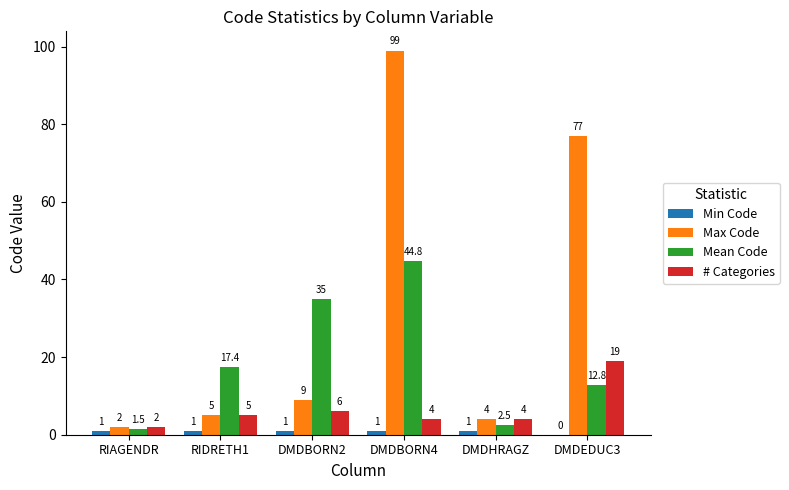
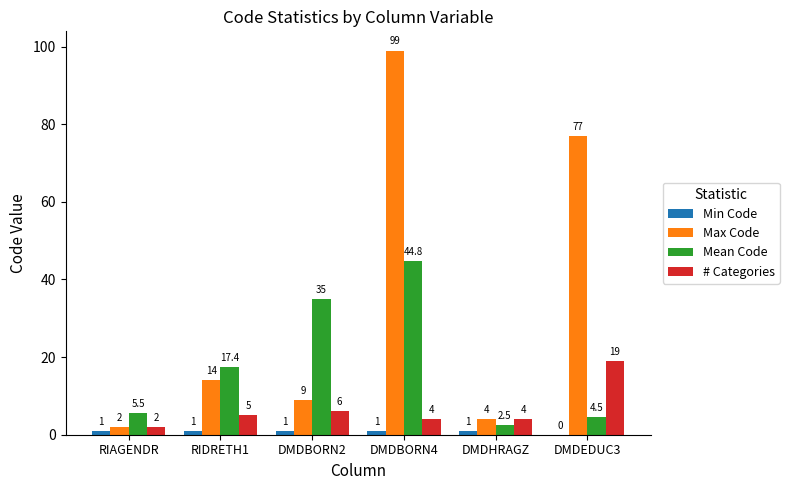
  {
    "Min Code": {
      "RIAGENDR": 1,
      "RIDRETH1": 1,
      "DMDBORN2": 1,
      "DMDBORN4": 1,
      "DMDHRAGZ": 1,
      "DMDEDUC3": 0
    },
    "Max Code": {
      "RIAGENDR": 2,
-     "RIDRETH1": 5,
+     "RIDRETH1": 14,
      "DMDBORN2": 9,
      "DMDBORN4": 99,
      "DMDHRAGZ": 4,
      "DMDEDUC3": 77
    },
    "Mean Code": {
-     "RIAGENDR": 1.5,
+     "RIAGENDR": 5.5,
      "RIDRETH1": 17.4,
      "DMDBORN2": 35,
      "DMDBORN4": 44.8,
      "DMDHRAGZ": 2.5,
-     "DMDEDUC3": 12.8
+     "DMDEDUC3": 4.5
    },
    "# Categories": {
      "RIAGENDR": 2,
      "RIDRETH1": 5,
      "DMDBORN2": 6,
      "DMDBORN4": 4,
      "DMDHRAGZ": 4,
      "DMDEDUC3": 19
    }
  }
